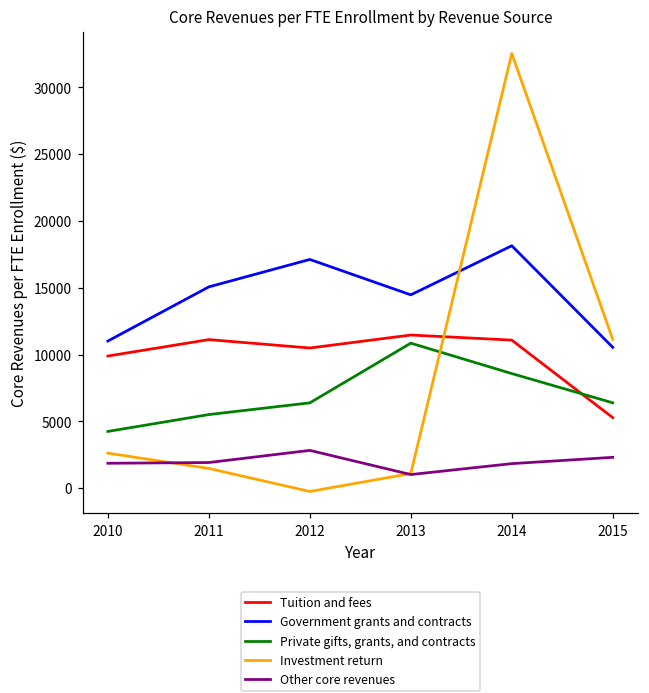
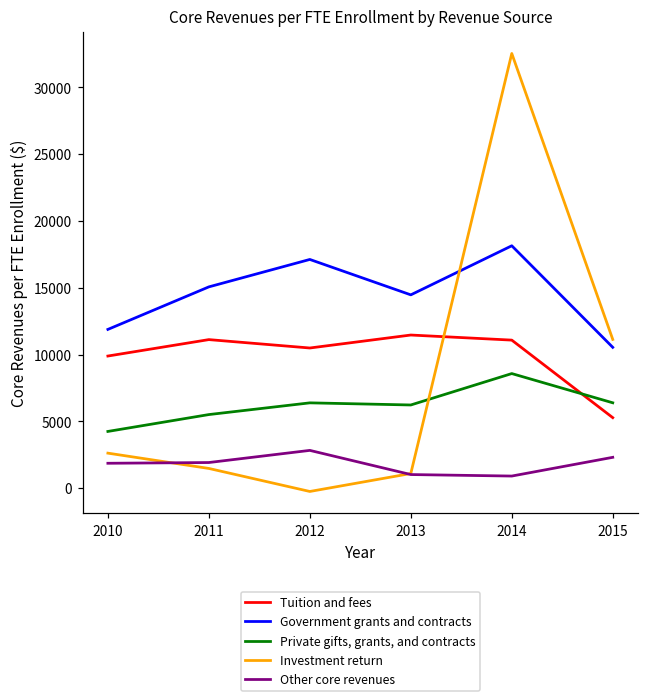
  {
    "Tuition and fees": {
      "2010": 9900,
      "2011": 11100,
      "2012": 10500,
      "2013": 11500,
      "2014": 11100,
      "2015": 5300
    },
    "Government grants and contracts": {
-     "2010": 11000,
+     "2010": 11900,
      "2011": 15100,
      "2012": 17100,
      "2013": 14500,
      "2014": 18200,
      "2015": 10500
    },
    "Private gifts, grants, and contracts": {
      "2010": 4300,
      "2011": 5500,
      "2012": 6400,
-     "2013": 10900,
+     "2013": 6200,
      "2014": 8600,
      "2015": 6400
    },
    "Investment return": {
      "2010": 2600,
      "2011": 1500,
      "2012": -200,
      "2014": 32500,
      "2015": 11100
    },
    "Other core revenues": {
      "2010": 1900,
      "2011": 1900,
      "2012": 2800,
-     "2014": 1800,
+     "2014": 900,
      "2015": 2300
    }
  }
